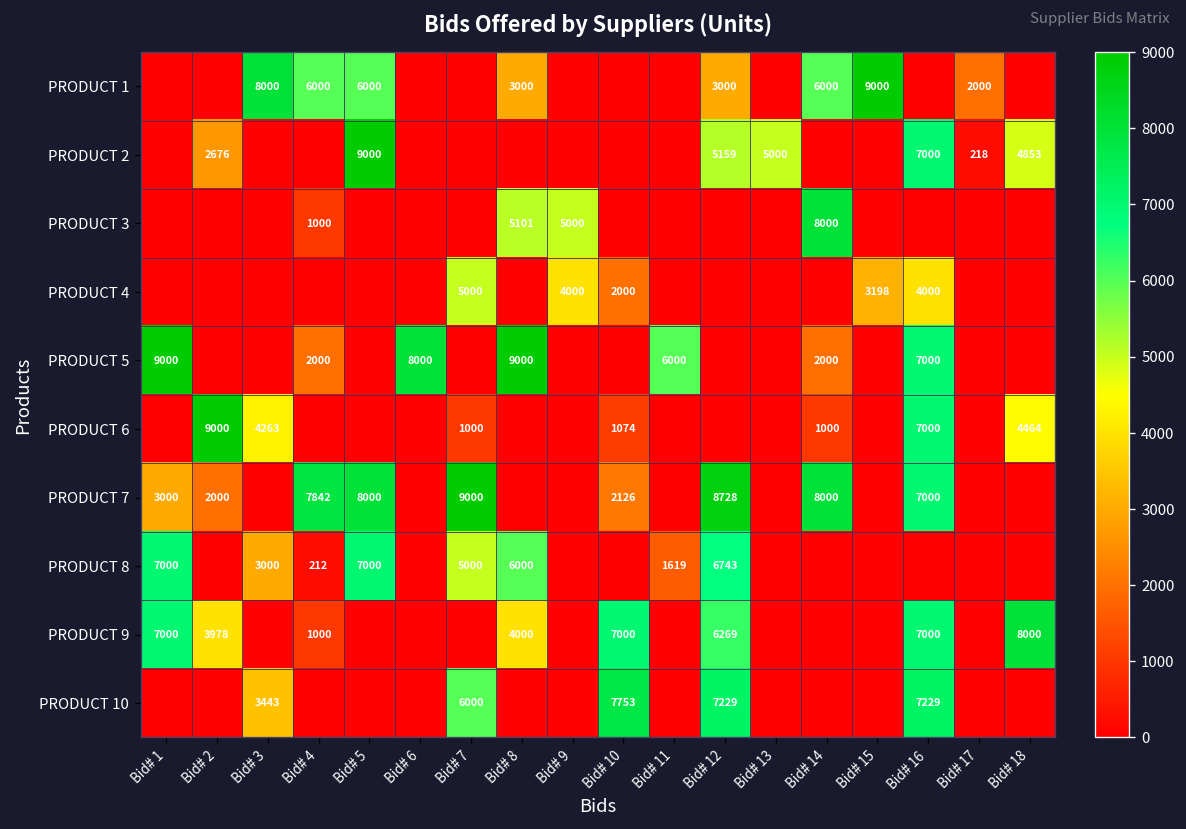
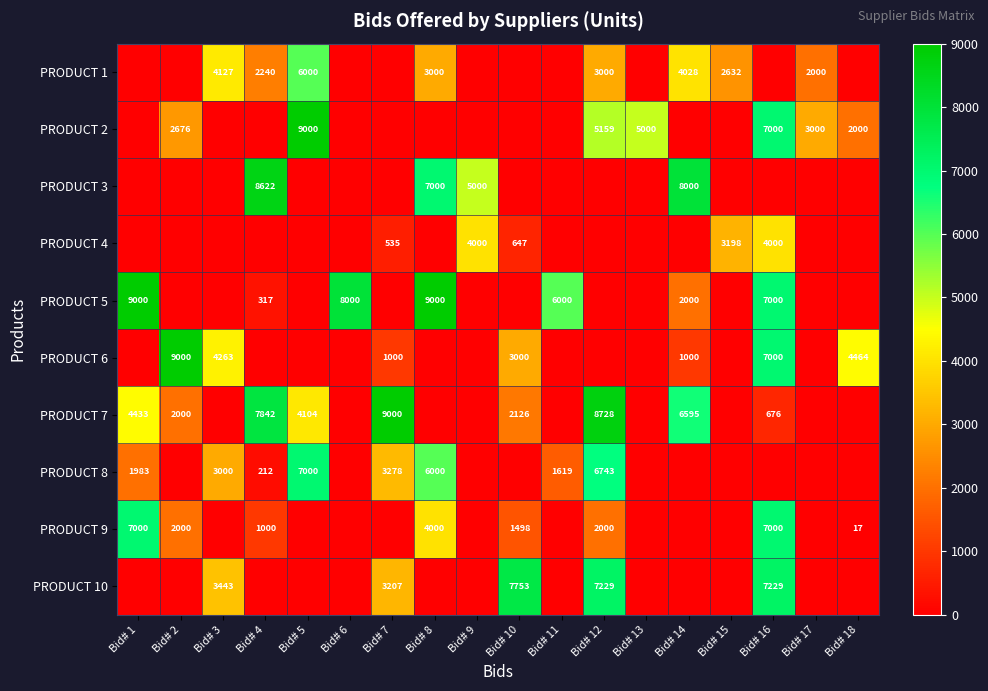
  {
    "PRODUCT 1": {
-     "Bid# 3": 8000,
-     "Bid# 4": 6000,
+     "Bid# 3": 4127,
+     "Bid# 4": 2240,
      "Bid# 5": 6000,
      "Bid# 8": 3000,
      "Bid# 12": 3000,
-     "Bid# 14": 6000,
-     "Bid# 15": 9000,
+     "Bid# 14": 4028,
+     "Bid# 15": 2632,
      "Bid# 17": 2000
    },
    "PRODUCT 2": {
      "Bid# 2": 2676,
      "Bid# 5": 9000,
      "Bid# 12": 5159,
      "Bid# 13": 5000,
      "Bid# 16": 7000,
-     "Bid# 17": 218,
-     "Bid# 18": 4853
+     "Bid# 17": 3000,
+     "Bid# 18": 2000
    },
    "PRODUCT 3": {
-     "Bid# 4": 1000,
-     "Bid# 8": 5101,
+     "Bid# 4": 8622,
+     "Bid# 8": 7000,
      "Bid# 9": 5000,
      "Bid# 14": 8000
    },
    "PRODUCT 4": {
-     "Bid# 7": 5000,
+     "Bid# 7": 535,
      "Bid# 9": 4000,
-     "Bid# 10": 2000,
+     "Bid# 10": 647,
      "Bid# 15": 3198,
      "Bid# 16": 4000
    },
    "PRODUCT 5": {
      "Bid# 1": 9000,
-     "Bid# 4": 2000,
+     "Bid# 4": 317,
      "Bid# 6": 8000,
      "Bid# 8": 9000,
      "Bid# 11": 6000,
      "Bid# 14": 2000,
      "Bid# 16": 7000
    },
    "PRODUCT 6": {
      "Bid# 2": 9000,
      "Bid# 3": 4263,
      "Bid# 7": 1000,
-     "Bid# 10": 1074,
+     "Bid# 10": 3000,
      "Bid# 14": 1000,
      "Bid# 16": 7000,
      "Bid# 18": 4464
    },
    "PRODUCT 7": {
-     "Bid# 1": 3000,
+     "Bid# 1": 4433,
      "Bid# 2": 2000,
      "Bid# 4": 7842,
-     "Bid# 5": 8000,
+     "Bid# 5": 4104,
      "Bid# 7": 9000,
      "Bid# 10": 2126,
      "Bid# 12": 8728,
-     "Bid# 14": 8000,
-     "Bid# 16": 7000
+     "Bid# 14": 6595,
+     "Bid# 16": 676
    },
    "PRODUCT 8": {
-     "Bid# 1": 7000,
+     "Bid# 1": 1983,
      "Bid# 3": 3000,
      "Bid# 4": 212,
      "Bid# 5": 7000,
-     "Bid# 7": 5000,
+     "Bid# 7": 3278,
      "Bid# 8": 6000,
      "Bid# 11": 1619,
      "Bid# 12": 6743
    },
    "PRODUCT 9": {
      "Bid# 1": 7000,
-     "Bid# 2": 3978,
+     "Bid# 2": 2000,
      "Bid# 4": 1000,
      "Bid# 8": 4000,
-     "Bid# 10": 7000,
-     "Bid# 12": 6269,
+     "Bid# 10": 1498,
+     "Bid# 12": 2000,
      "Bid# 16": 7000,
-     "Bid# 18": 8000
+     "Bid# 18": 17
    },
    "PRODUCT 10": {
      "Bid# 3": 3443,
-     "Bid# 7": 6000,
+     "Bid# 7": 3207,
      "Bid# 10": 7753,
      "Bid# 12": 7229,
      "Bid# 16": 7229
    }
  }
